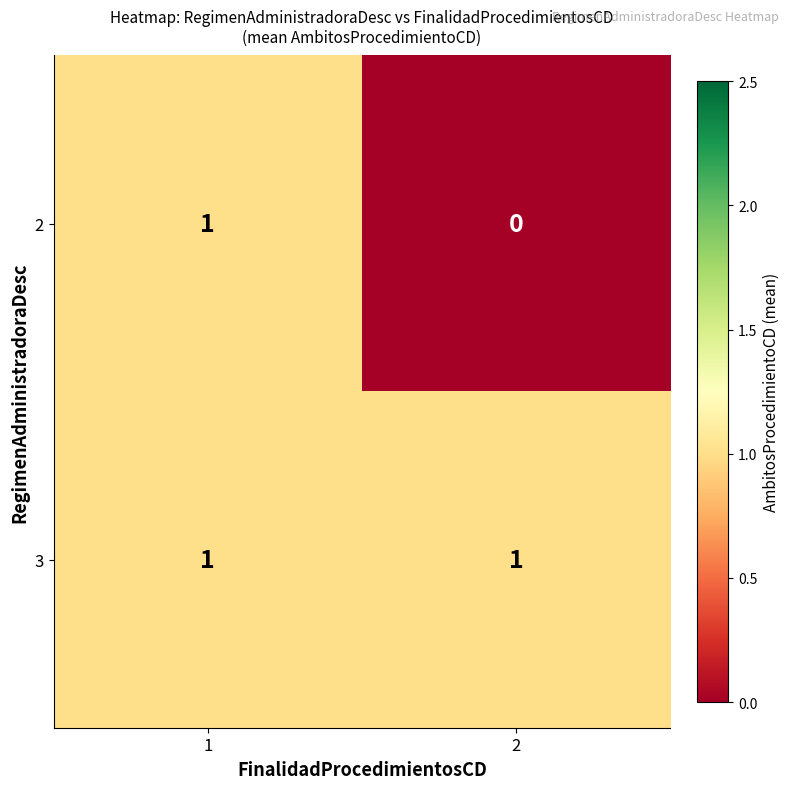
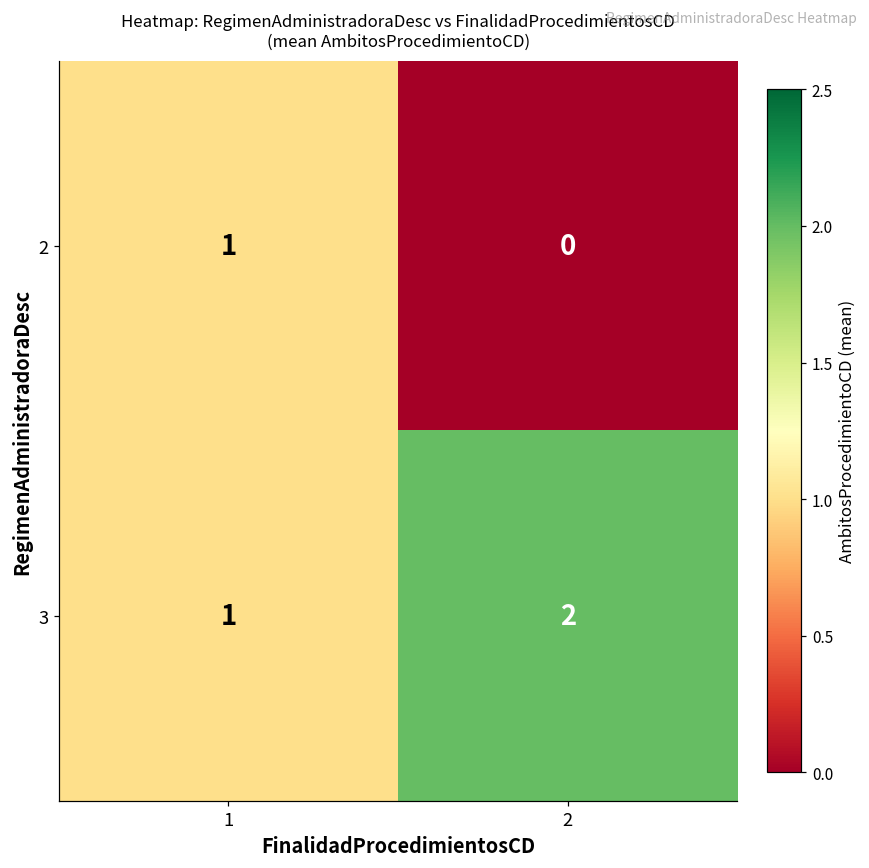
  {
    "2": {
      "1": 1,
      "2": 0
    },
    "3": {
      "1": 1,
-     "2": 1
+     "2": 2
    }
  }
